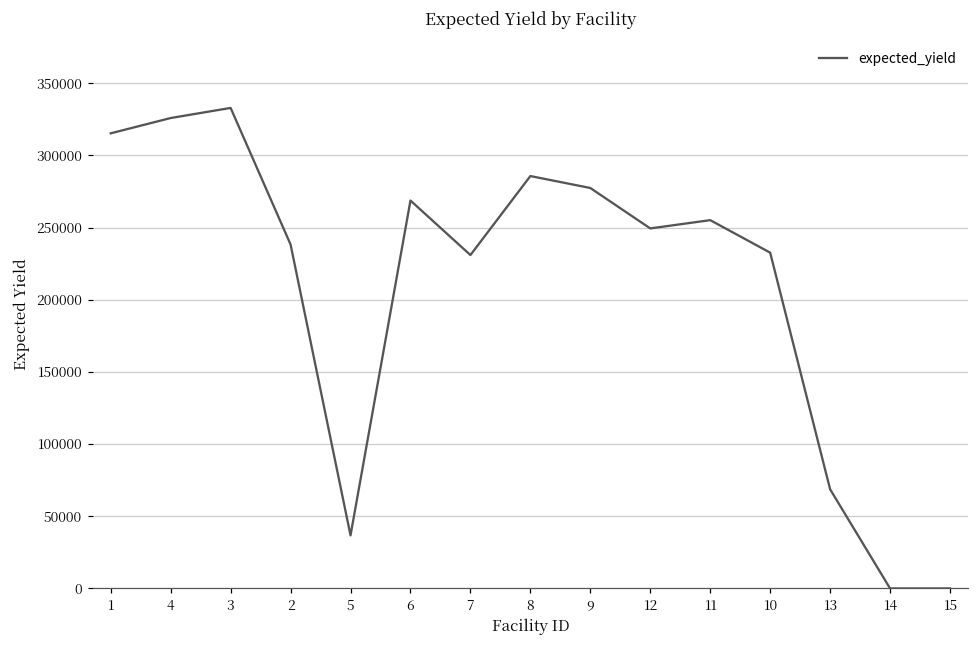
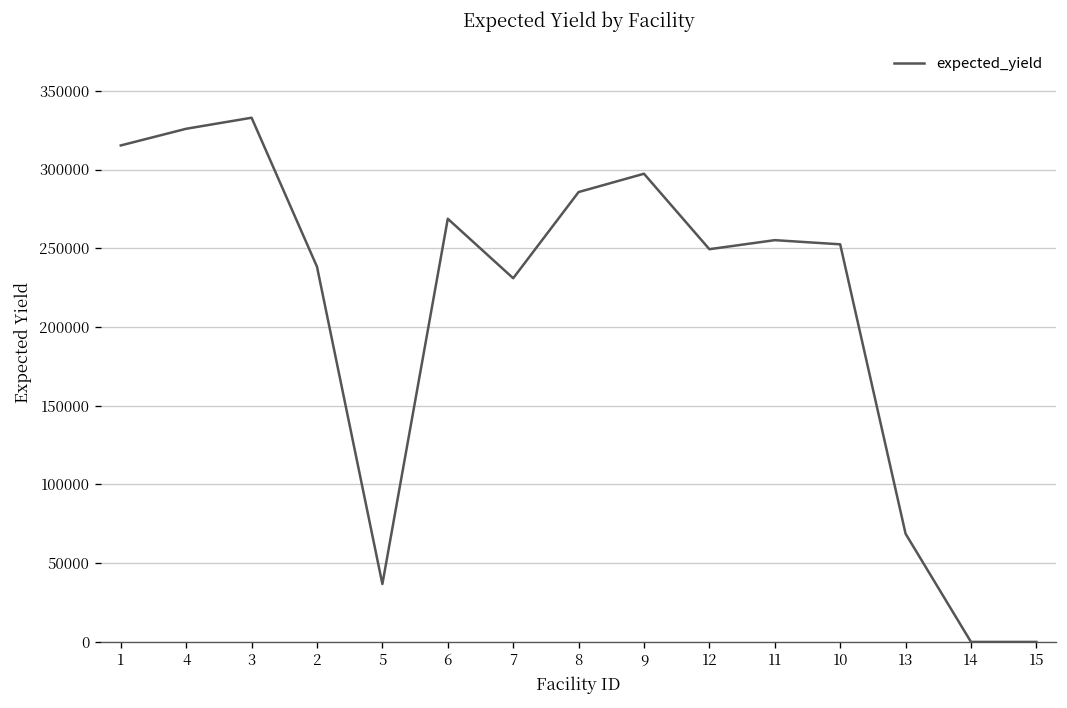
  {
    "1": 315000,
    "4": 326000,
    "3": 333000,
    "2": 238000,
    "5": 37000,
    "6": 269000,
    "7": 231000,
    "8": 286000,
-   "9": 277000,
+   "9": 297000,
    "12": 249000,
    "11": 255000,
-   "10": 233000,
+   "10": 253000,
    "13": 69000,
    "14": 0,
    "15": 0
  }
